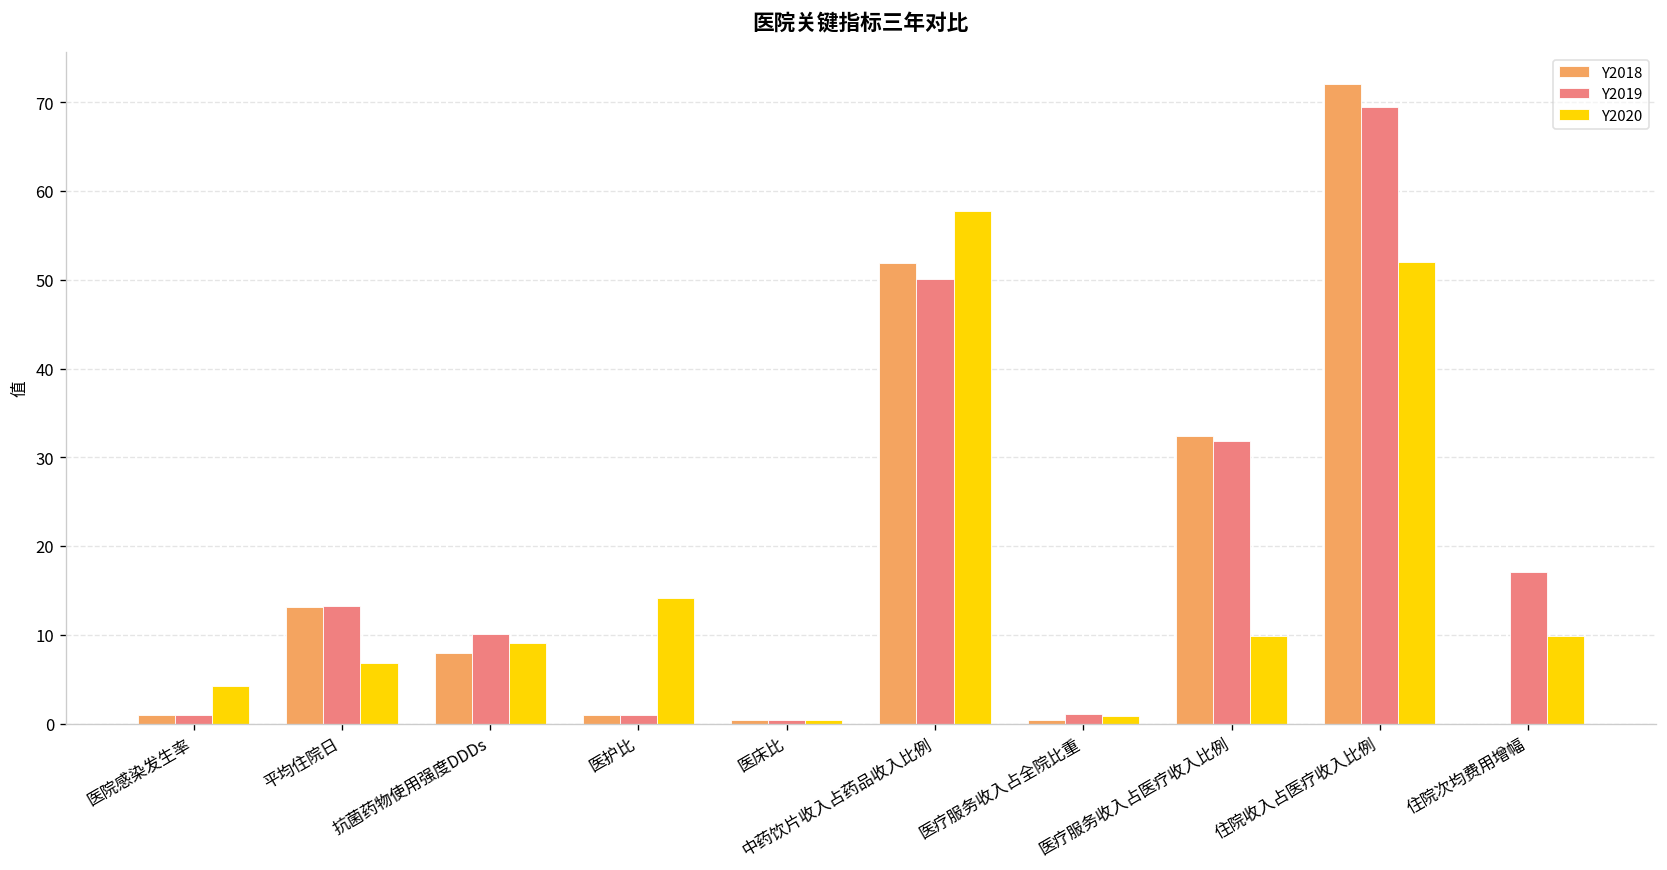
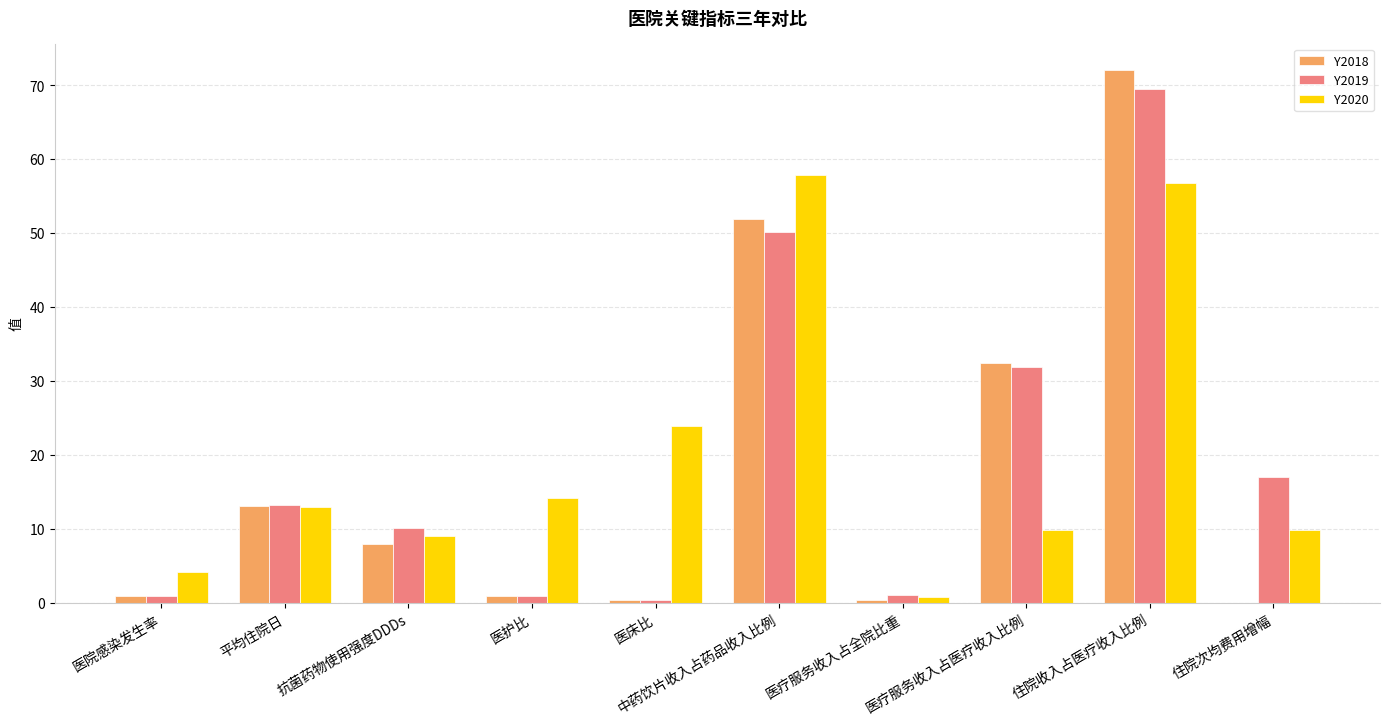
  {
    "Y2020": {
      "医院感染发生率": 4,
-     "平均住院日": 7,
+     "平均住院日": 13,
      "抗菌药物使用强度DDDs": 9,
      "医护比": 14,
-     "医床比": 0,
+     "医床比": 24,
      "中药饮片收入占药品收入比例": 58,
      "医疗服务收入占全院比重": 1,
      "医疗服务收入占医疗收入比例": 10,
-     "住院收入占医疗收入比例": 52,
+     "住院收入占医疗收入比例": 57,
      "住院次均费用增幅": 10
    }
  }
